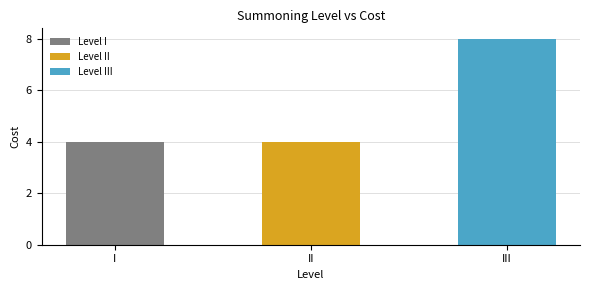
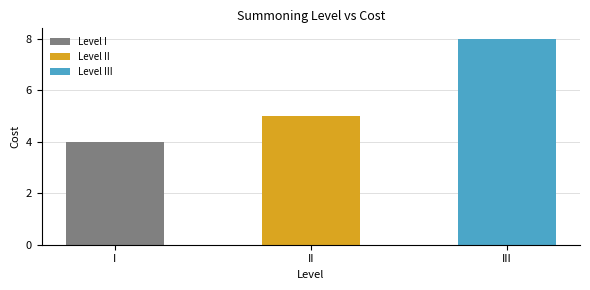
  {
    "I": 4,
-   "II": 4,
+   "II": 5,
    "III": 8
  }
